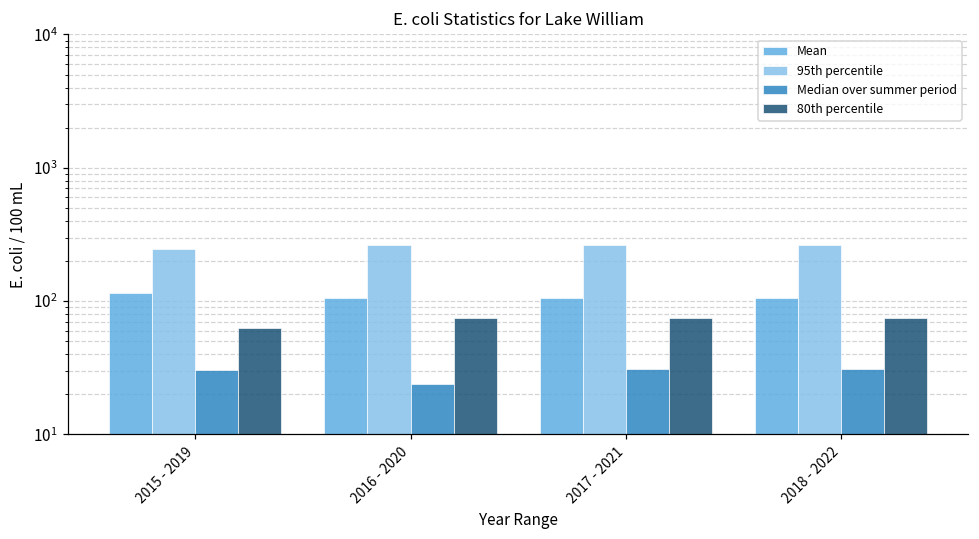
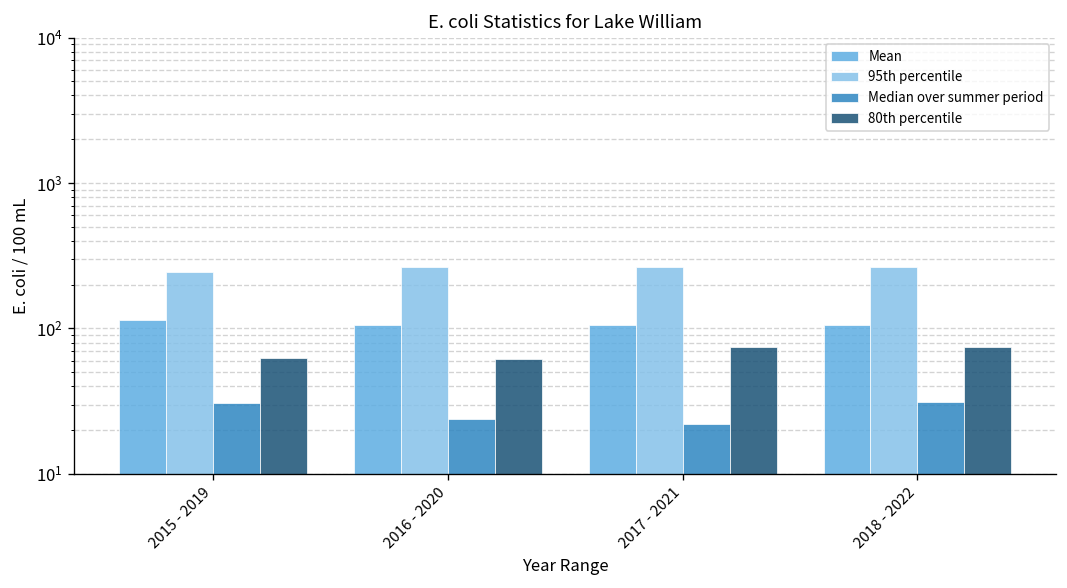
  {
    "Median over summer period": {
      "2015 - 2019": 31,
      "2016 - 2020": 24,
-     "2017 - 2021": 31,
+     "2017 - 2021": 22,
      "2018 - 2022": 31
    },
    "80th percentile": {
      "2015 - 2019": 60,
-     "2016 - 2020": 80,
+     "2016 - 2020": 60,
      "2017 - 2021": 80,
      "2018 - 2022": 80
    }
  }
